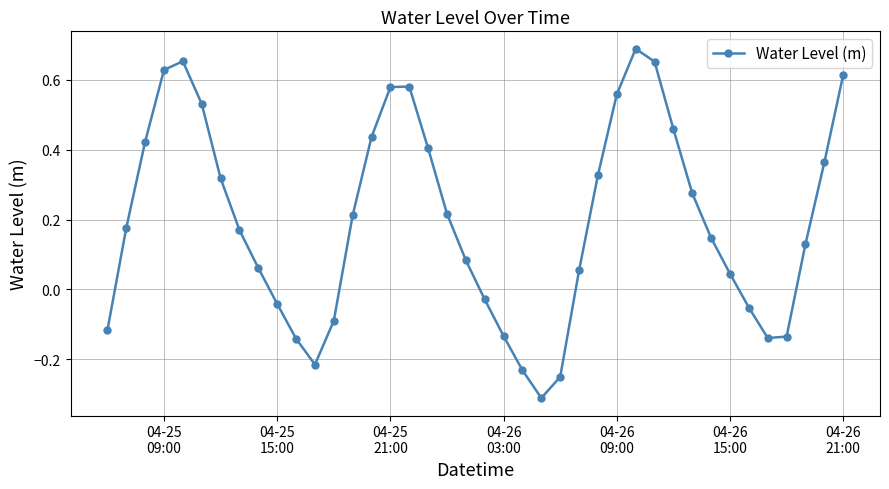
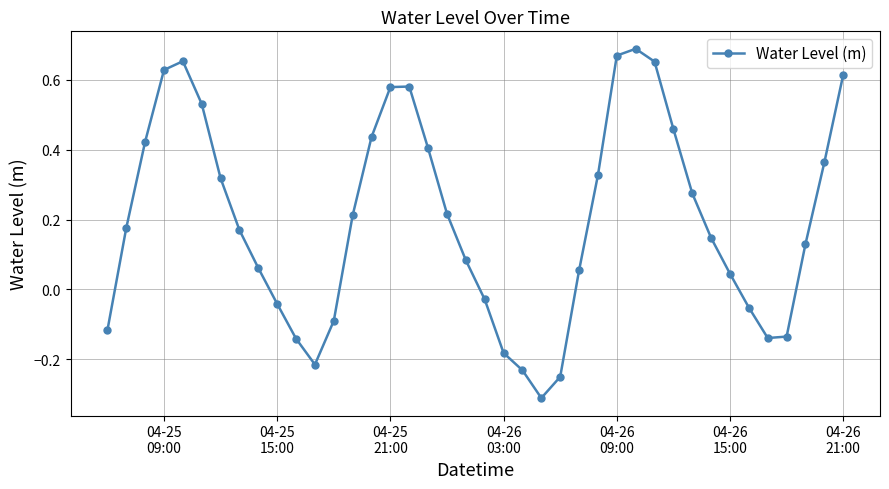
  {
    "04-25 09:00": 0.63,
    "04-25 15:00": -0.04,
    "04-25 21:00": 0.58,
-   "04-26 03:00": -0.13,
-   "04-26 09:00": 0.56,
+   "04-26 03:00": -0.18,
+   "04-26 09:00": 0.67,
    "04-26 15:00": 0.04,
    "04-26 21:00": 0.61
  }
